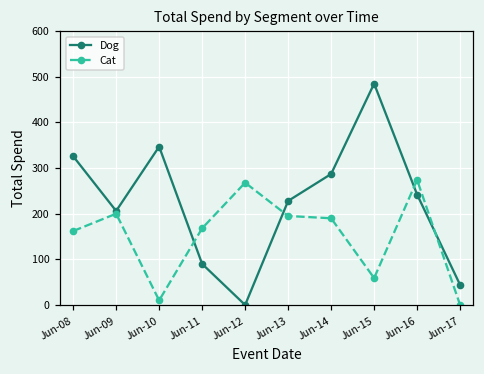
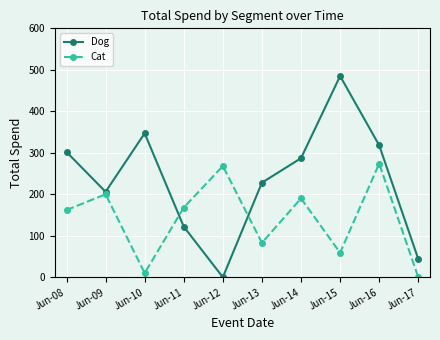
  {
    "Dog": {
-     "Jun-08": 330,
+     "Jun-08": 300,
      "Jun-10": 350,
-     "Jun-11": 90,
+     "Jun-11": 120,
      "Jun-12": 0,
      "Jun-13": 230,
      "Jun-14": 290,
      "Jun-15": 490,
-     "Jun-16": 240,
+     "Jun-16": 320,
      "Jun-17": 40
    },
    "Cat": {
      "Jun-08": 160,
      "Jun-10": 10,
      "Jun-11": 170,
      "Jun-12": 270,
-     "Jun-13": 200,
+     "Jun-13": 80,
      "Jun-14": 190,
      "Jun-15": 60,
      "Jun-16": 270,
      "Jun-17": 0
    }
  }
